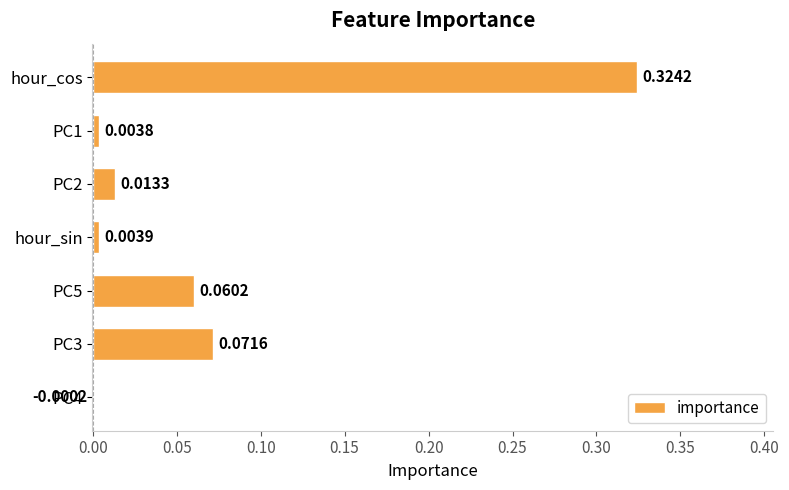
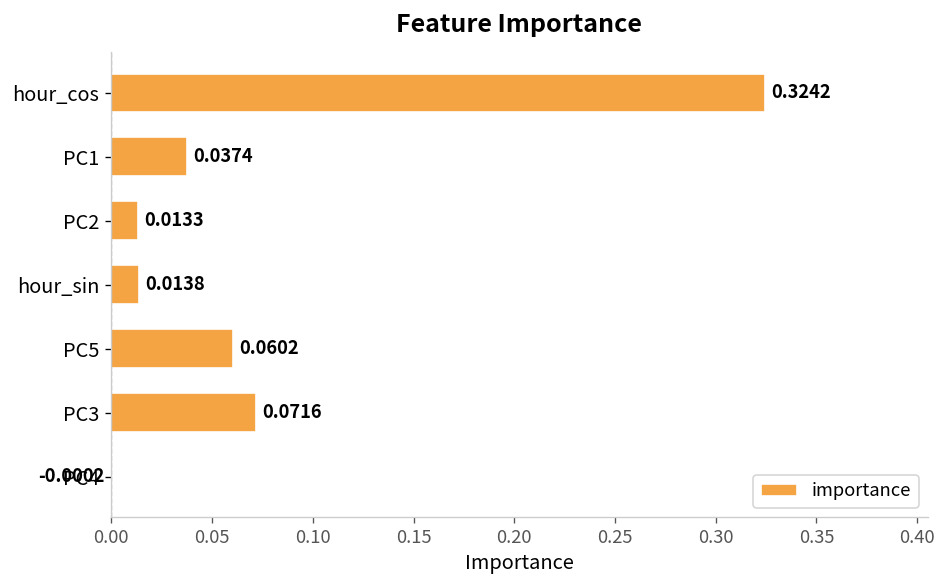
  {
    "hour_cos": 0.3242,
-   "PC1": 0.0038,
+   "PC1": 0.0374,
    "PC2": 0.0133,
-   "hour_sin": 0.0039,
+   "hour_sin": 0.0138,
    "PC5": 0.0602,
    "PC3": 0.0716,
    "PC4": -0.0002
  }
